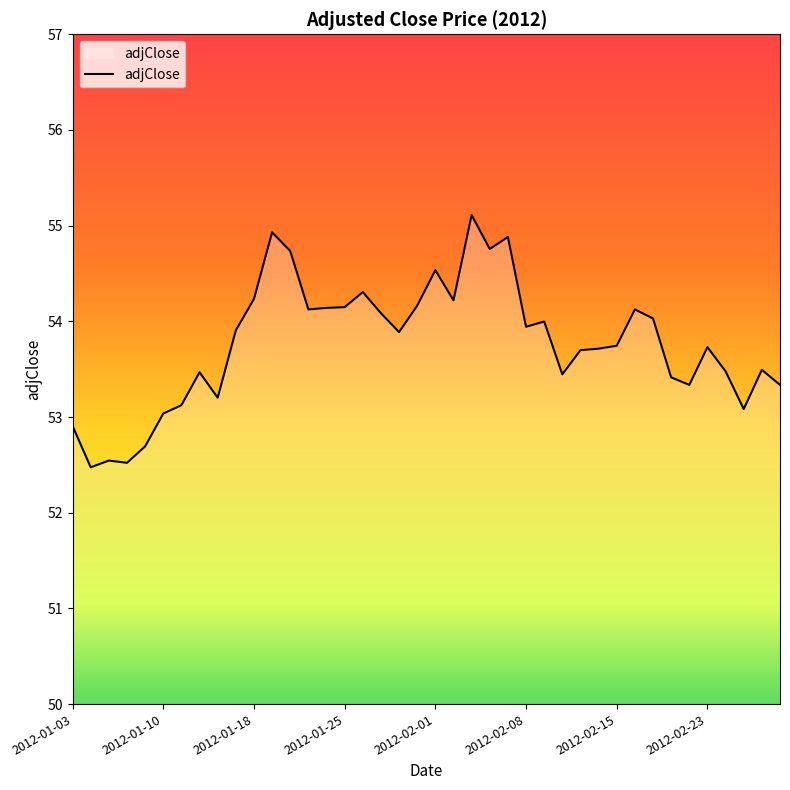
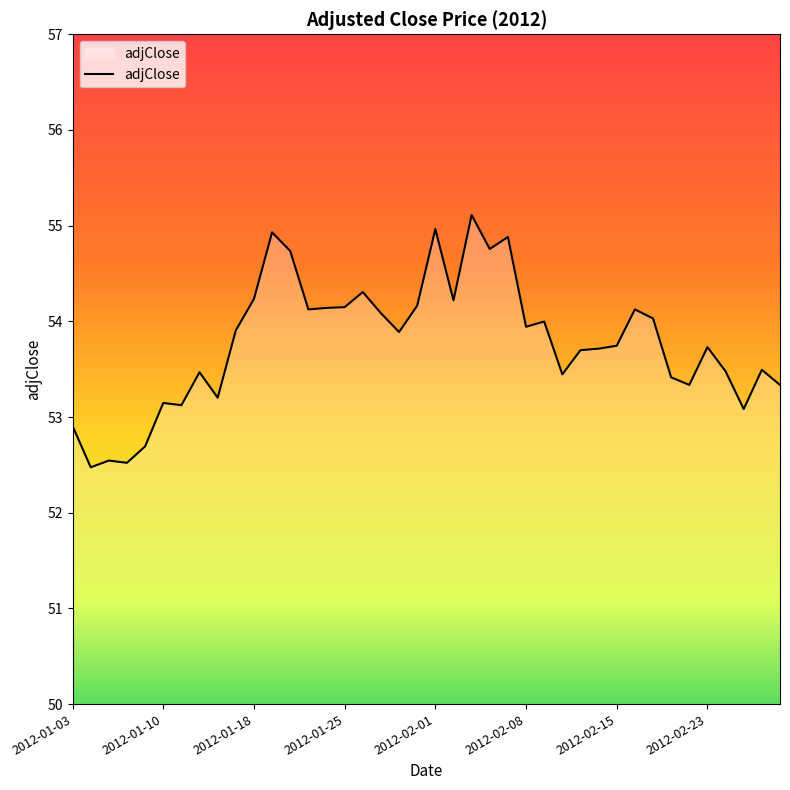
  {
    "2012-01-03": 52.9,
-   "2012-01-10": 53.0,
+   "2012-01-10": 53.1,
    "2012-01-18": 54.2,
    "2012-01-25": 54.1,
-   "2012-02-01": 54.5,
+   "2012-02-01": 55.0,
    "2012-02-08": 53.9,
    "2012-02-15": 53.7,
    "2012-02-23": 53.7
  }
